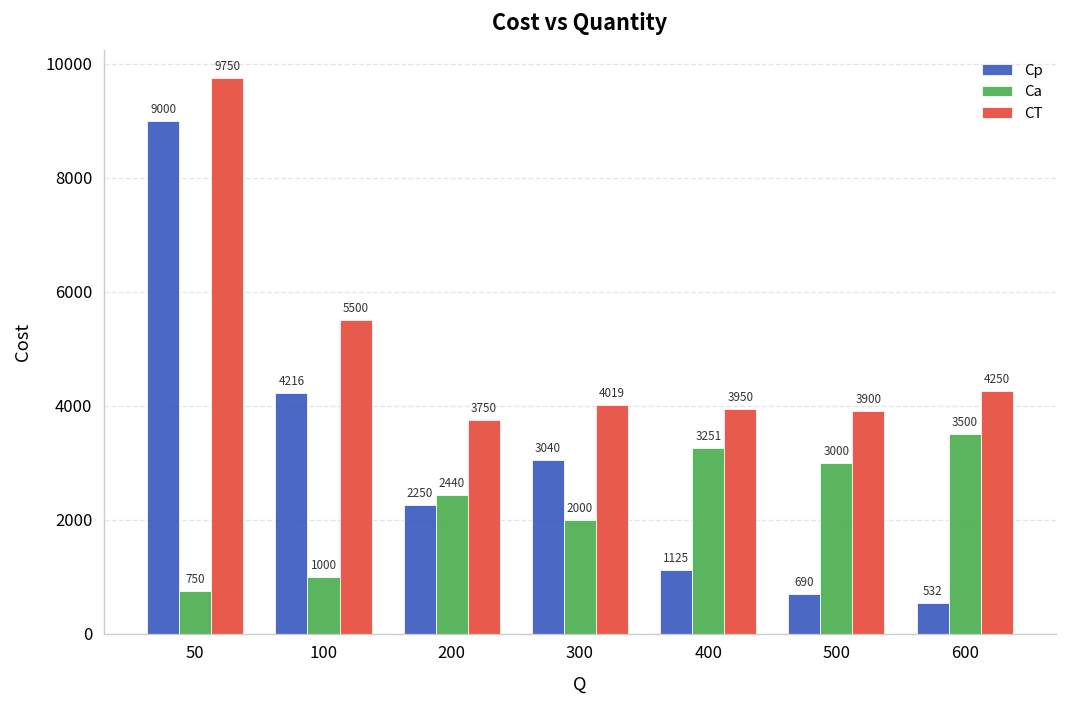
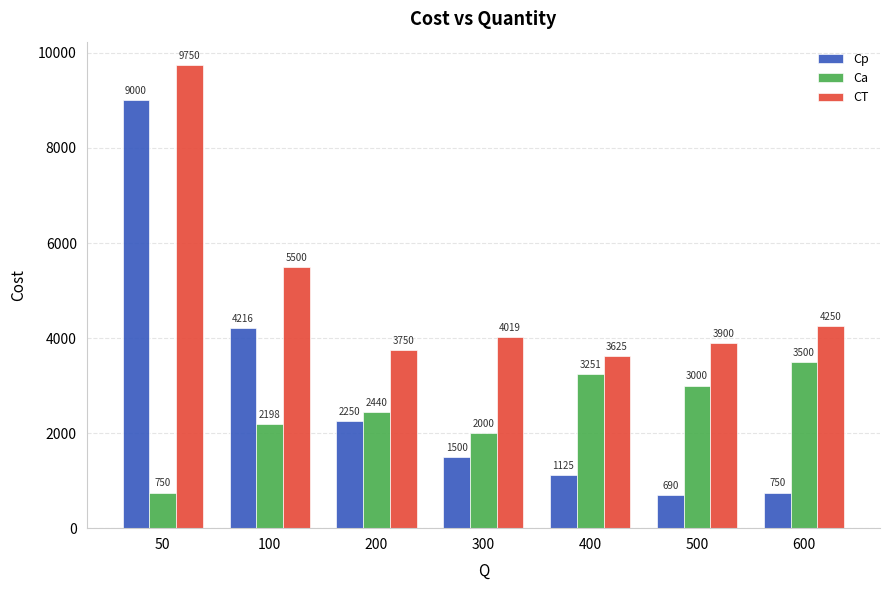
  {
    "Cp": {
      "50": 9000,
      "100": 4216,
      "200": 2250,
-     "300": 3040,
+     "300": 1500,
      "400": 1125,
      "500": 690,
-     "600": 532
+     "600": 750
    },
    "Ca": {
      "50": 750,
-     "100": 1000,
+     "100": 2198,
      "200": 2440,
      "300": 2000,
      "400": 3251,
      "500": 3000,
      "600": 3500
    },
    "CT": {
      "50": 9750,
      "100": 5500,
      "200": 3750,
      "300": 4019,
-     "400": 3950,
+     "400": 3625,
      "500": 3900,
      "600": 4250
    }
  }
